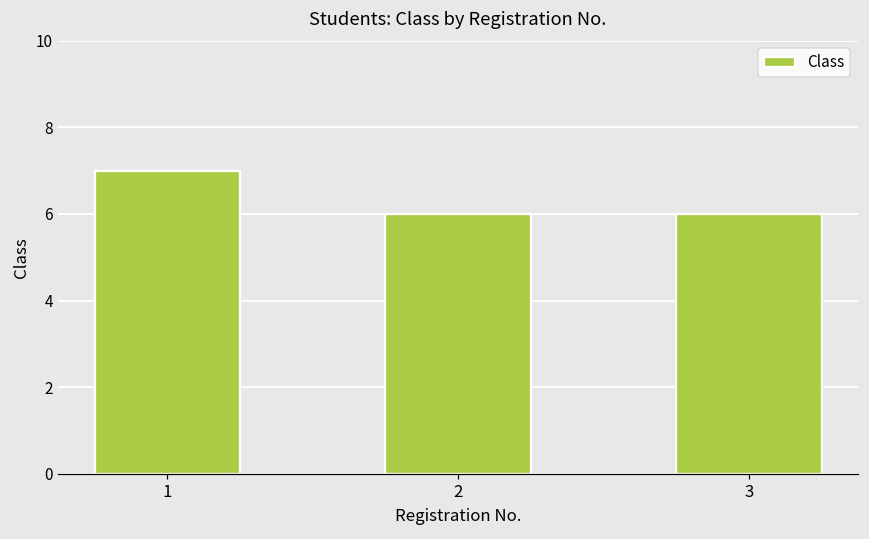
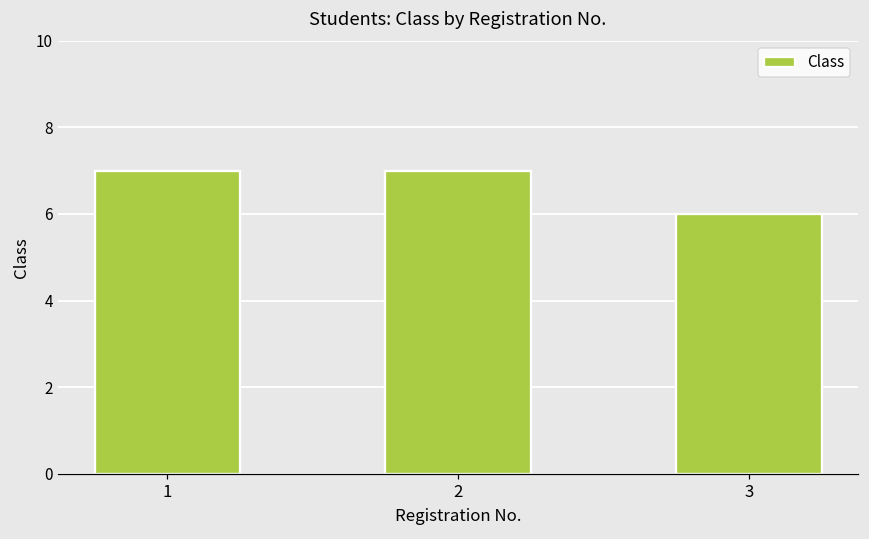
  {
    "1": 7,
-   "2": 6,
+   "2": 7,
    "3": 6
  }
